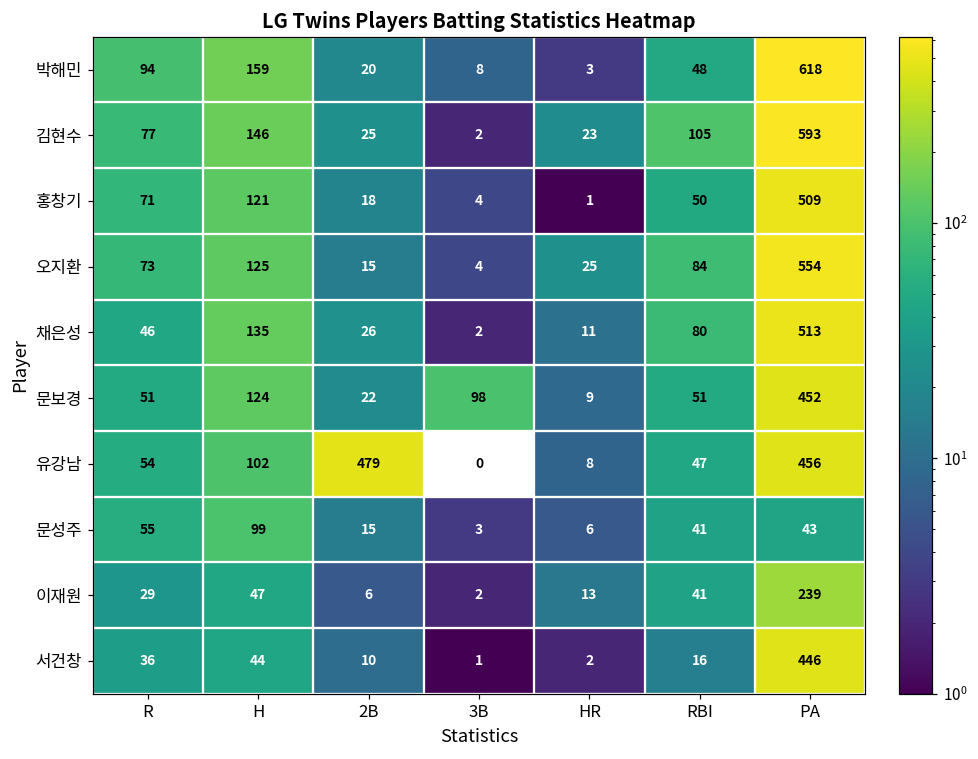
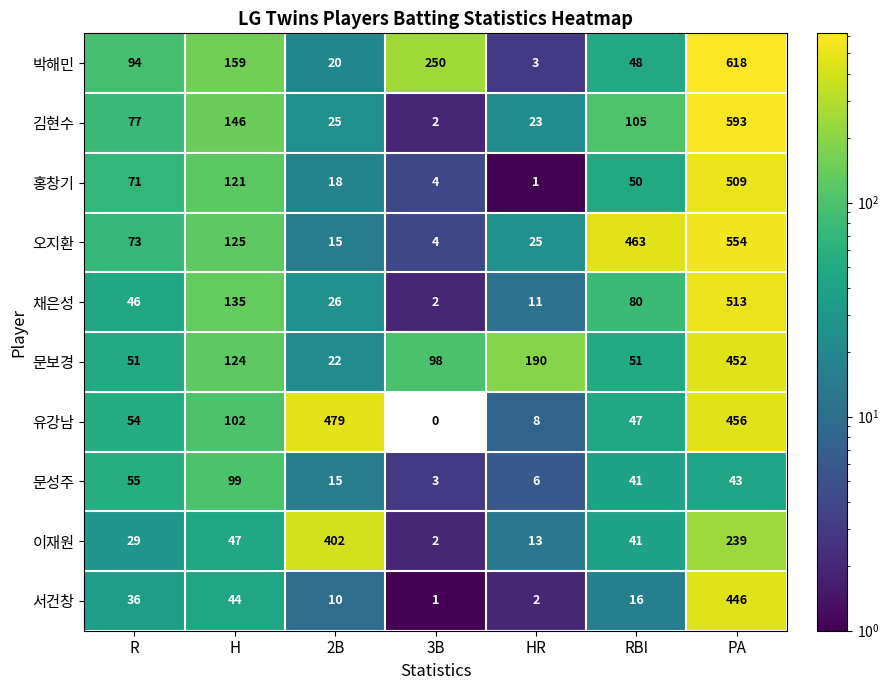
  {
    "박해민": {
      "R": 94,
      "H": 159,
      "2B": 20,
-     "3B": 8,
+     "3B": 250,
      "HR": 3,
      "RBI": 48,
      "PA": 618
    },
    "김현수": {
      "R": 77,
      "H": 146,
      "2B": 25,
      "3B": 2,
      "HR": 23,
      "RBI": 105,
      "PA": 593
    },
    "홍창기": {
      "R": 71,
      "H": 121,
      "2B": 18,
      "3B": 4,
      "HR": 1,
      "RBI": 50,
      "PA": 509
    },
    "오지환": {
      "R": 73,
      "H": 125,
      "2B": 15,
      "3B": 4,
      "HR": 25,
-     "RBI": 84,
+     "RBI": 463,
      "PA": 554
    },
    "채은성": {
      "R": 46,
      "H": 135,
      "2B": 26,
      "3B": 2,
      "HR": 11,
      "RBI": 80,
      "PA": 513
    },
    "문보경": {
      "R": 51,
      "H": 124,
      "2B": 22,
      "3B": 98,
-     "HR": 9,
+     "HR": 190,
      "RBI": 51,
      "PA": 452
    },
    "유강남": {
      "R": 54,
      "H": 102,
      "2B": 479,
      "3B": 0,
      "HR": 8,
      "RBI": 47,
      "PA": 456
    },
    "문성주": {
      "R": 55,
      "H": 99,
      "2B": 15,
      "3B": 3,
      "HR": 6,
      "RBI": 41,
      "PA": 43
    },
    "이재원": {
      "R": 29,
      "H": 47,
-     "2B": 6,
+     "2B": 402,
      "3B": 2,
      "HR": 13,
      "RBI": 41,
      "PA": 239
    },
    "서건창": {
      "R": 36,
      "H": 44,
      "2B": 10,
      "3B": 1,
      "HR": 2,
      "RBI": 16,
      "PA": 446
    }
  }
